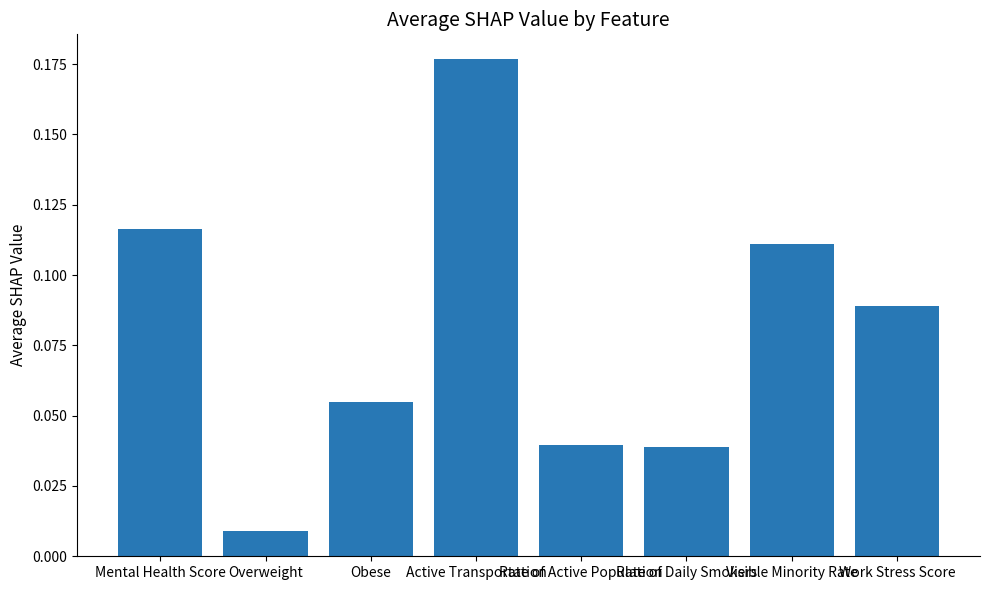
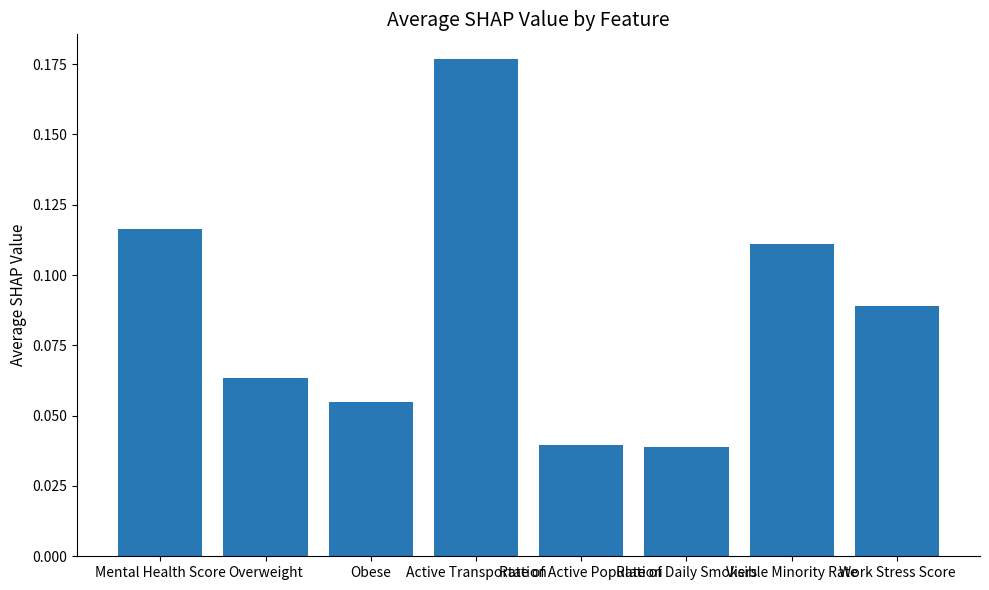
  {
    "Mental Health Score": 0.116,
-   "Overweight": 0.009,
+   "Overweight": 0.063,
    "Obese": 0.055
  }
